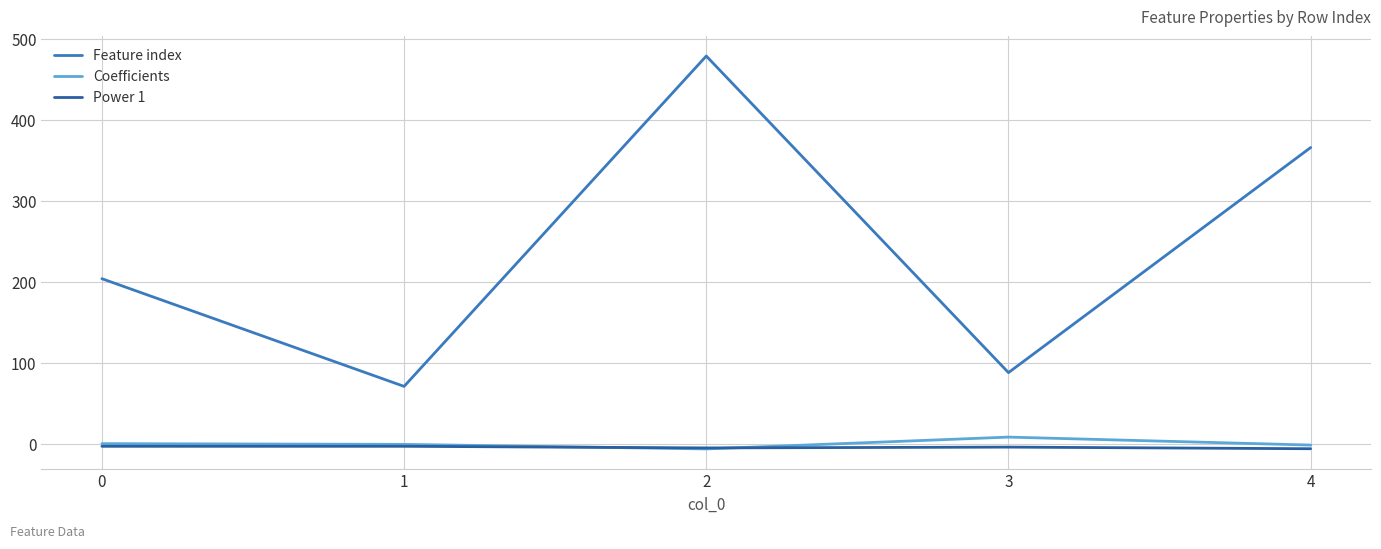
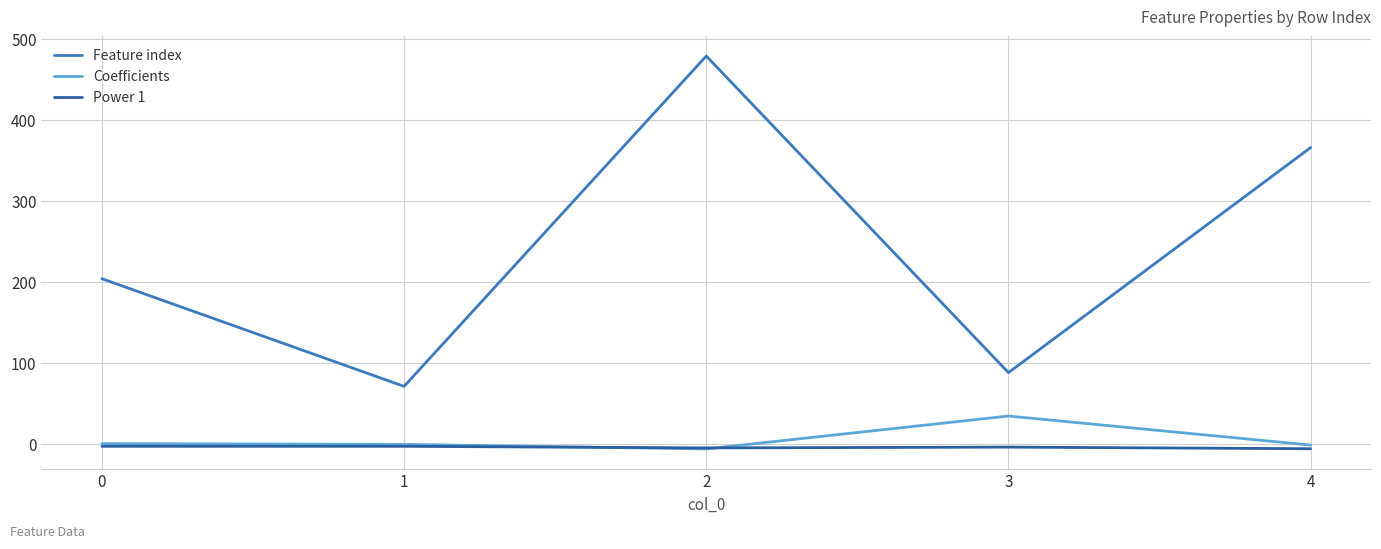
  {
    "Coefficients": {
      "0": 0,
-     "3": 10,
+     "3": 30,
      "4": 0
    }
  }
